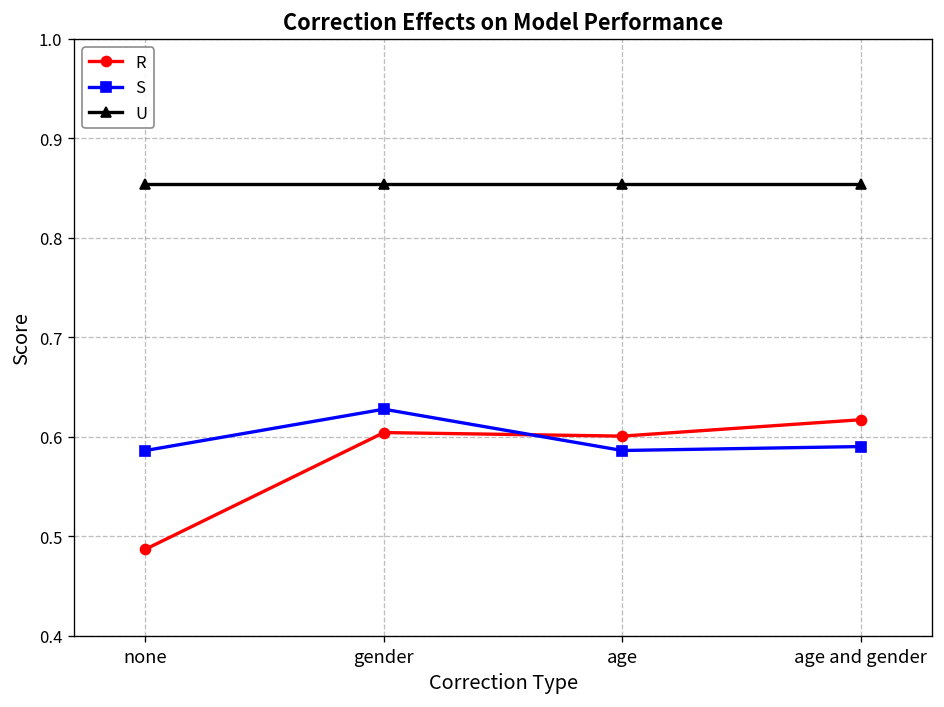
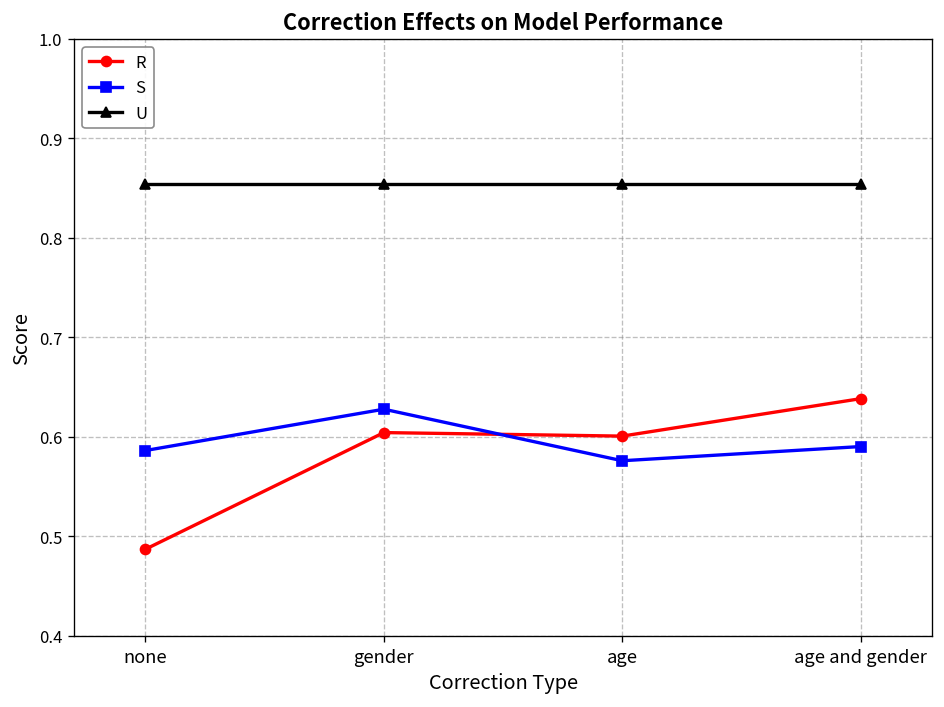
  {
    "R": {
      "none": 0.49,
      "gender": 0.60,
      "age": 0.60,
-     "age and gender": 0.62
+     "age and gender": 0.64
    },
    "S": {
      "none": 0.59,
      "gender": 0.63,
-     "age": 0.59,
+     "age": 0.58,
      "age and gender": 0.59
    },
    "U": {
      "none": 0.85,
      "gender": 0.85,
      "age": 0.85,
      "age and gender": 0.85
    }
  }
